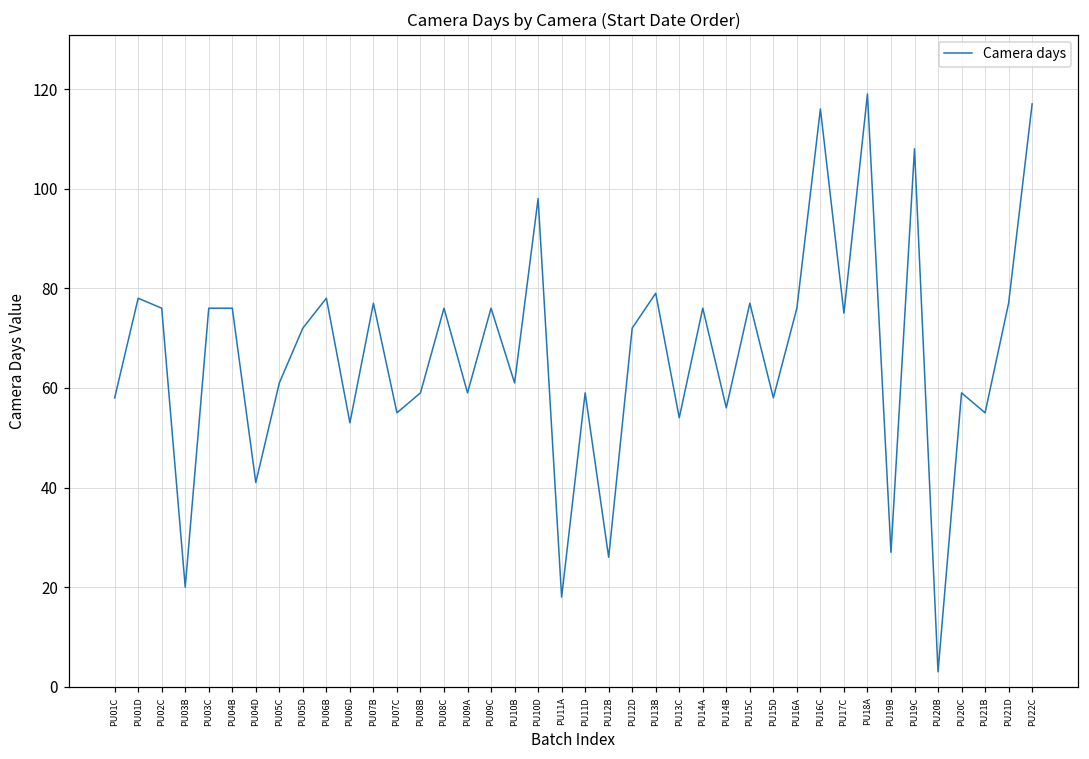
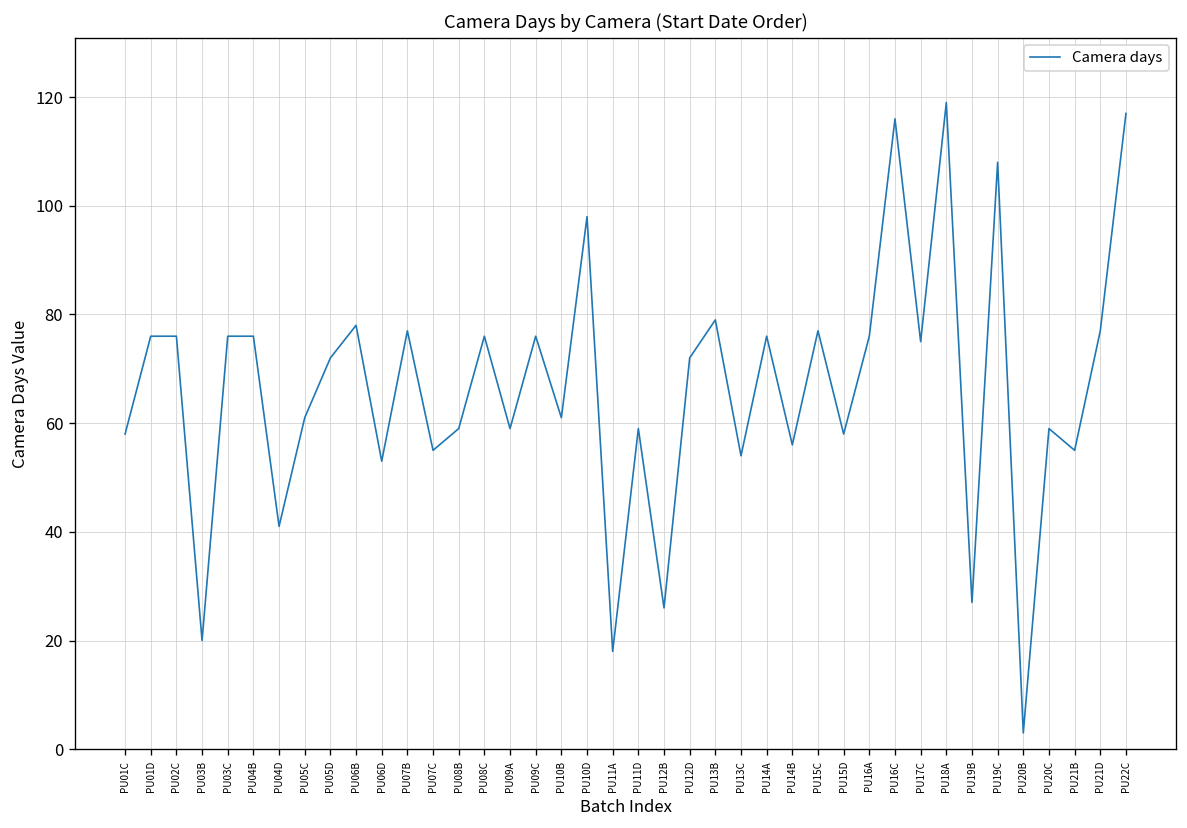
  {
    "PU01C": 58,
-   "PU01D": 78,
+   "PU01D": 76,
    "PU02C": 76,
    "PU03B": 20,
    "PU03C": 76,
    "PU04B": 76,
    "PU04D": 41,
    "PU05C": 61,
    "PU05D": 72,
    "PU06B": 78,
    "PU06D": 53,
    "PU07B": 77,
    "PU07C": 55,
    "PU08B": 59,
    "PU08C": 76,
    "PU09A": 59,
    "PU09C": 76,
    "PU10B": 61,
    "PU10D": 98,
    "PU11A": 18,
    "PU11D": 59,
    "PU12B": 26,
    "PU12D": 72,
    "PU13B": 79,
    "PU13C": 54,
    "PU14A": 76,
    "PU14B": 56,
    "PU15C": 77,
    "PU15D": 58,
    "PU16A": 76,
    "PU16C": 116,
    "PU17C": 75,
    "PU18A": 119,
    "PU19B": 27,
    "PU19C": 108,
    "PU20B": 3,
    "PU20C": 59,
    "PU21B": 55,
    "PU21D": 77,
    "PU22C": 117
  }
